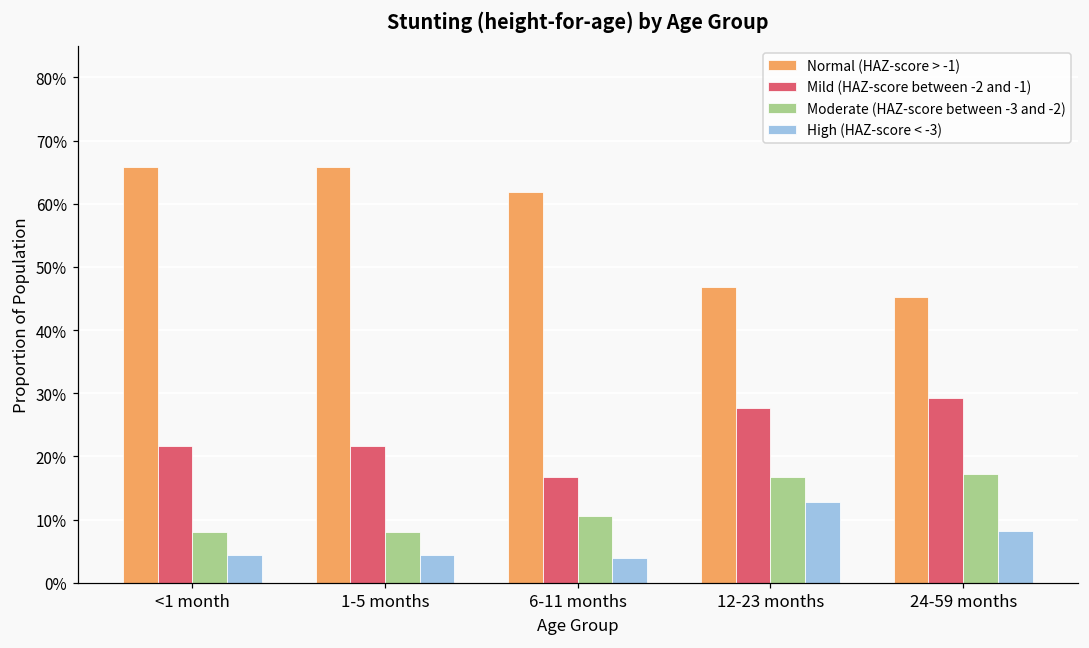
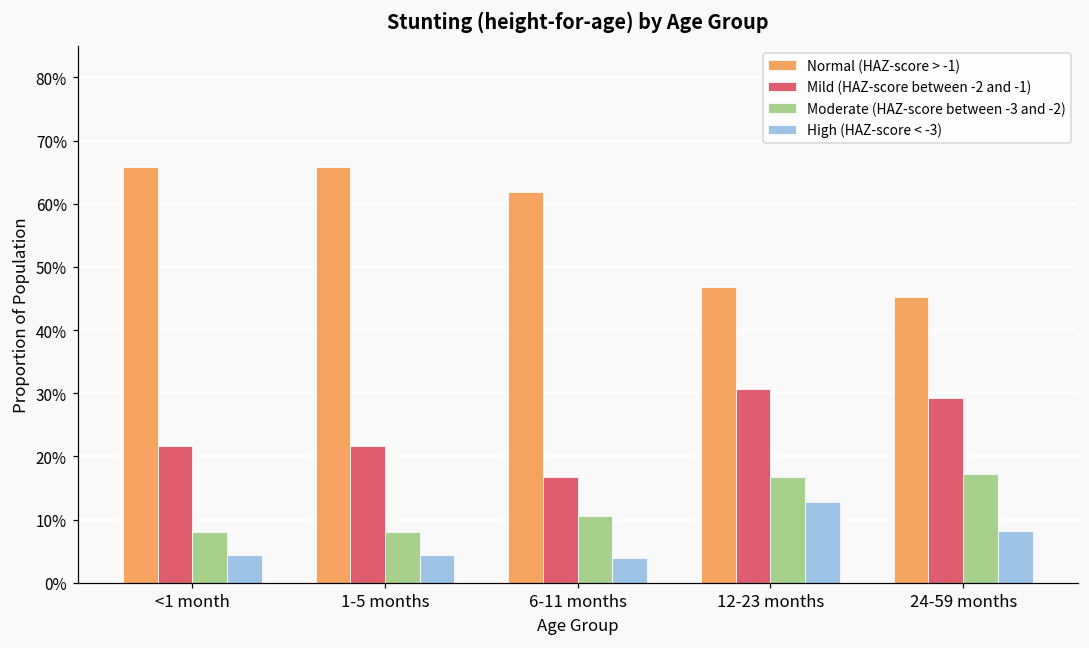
  {
    "Normal (HAZ-score > -1)": {
      "<1 month": "66%",
      "1-5 months": "66%",
      "6-11 months": "62%",
      "12-23 months": "47%",
      "24-59 months": "45%"
    },
    "Mild (HAZ-score between -2 and -1)": {
      "<1 month": "22%",
      "1-5 months": "22%",
      "6-11 months": "17%",
-     "12-23 months": "28%",
+     "12-23 months": "31%",
      "24-59 months": "29%"
    },
    "Moderate (HAZ-score between -3 and -2)": {
      "<1 month": "8%",
      "1-5 months": "8%",
      "6-11 months": "11%",
      "12-23 months": "17%",
      "24-59 months": "17%"
    },
    "High (HAZ-score < -3)": {
      "<1 month": "4%",
      "1-5 months": "4%",
      "6-11 months": "4%",
      "12-23 months": "13%",
      "24-59 months": "8%"
    }
  }
